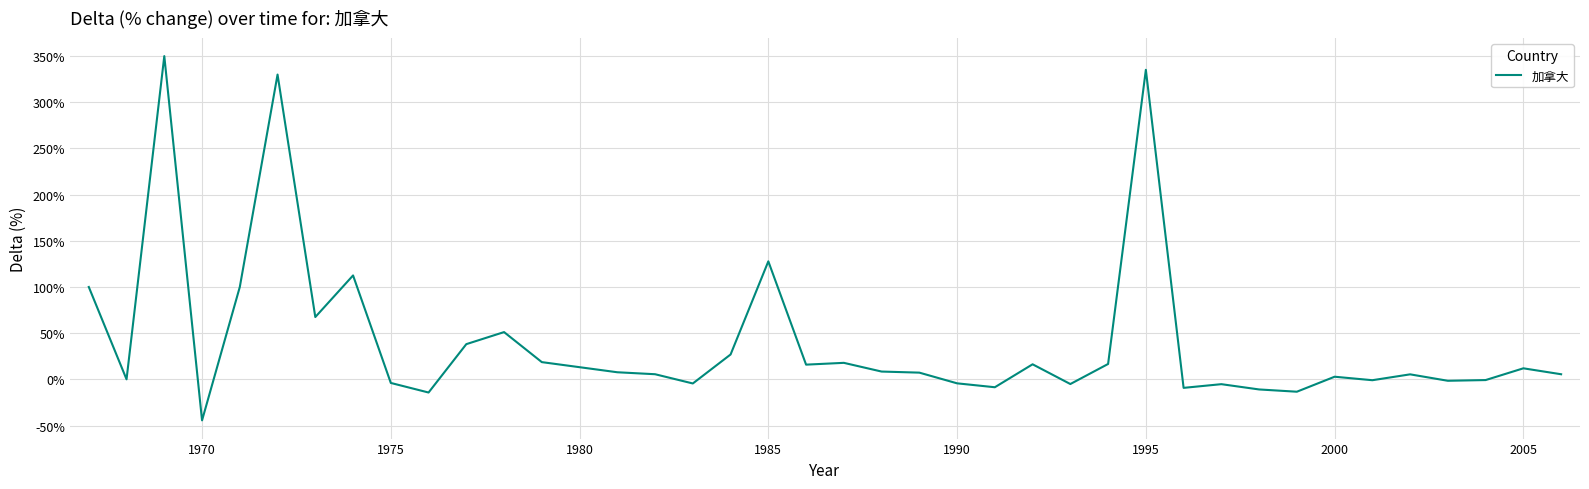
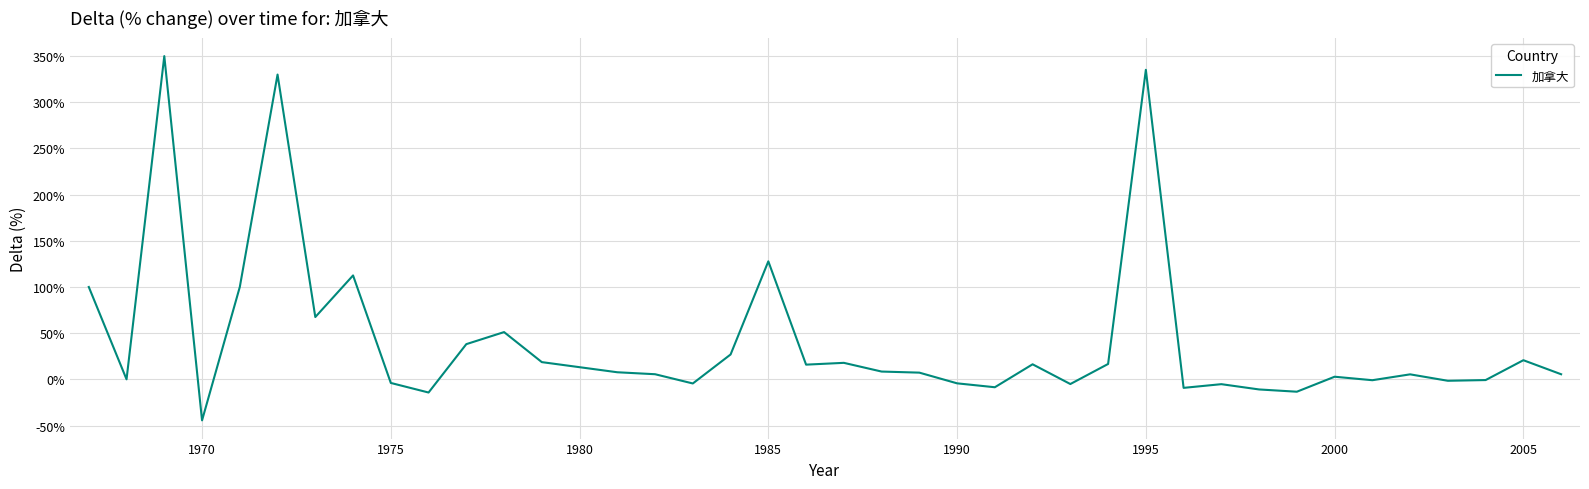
  {
    "1970": "-40%",
    "1975": "0%",
    "1980": "10%",
    "1985": "130%",
    "1990": "0%",
    "1995": "340%",
    "2000": "0%",
-   "2005": "10%"
+   "2005": "20%"
  }
